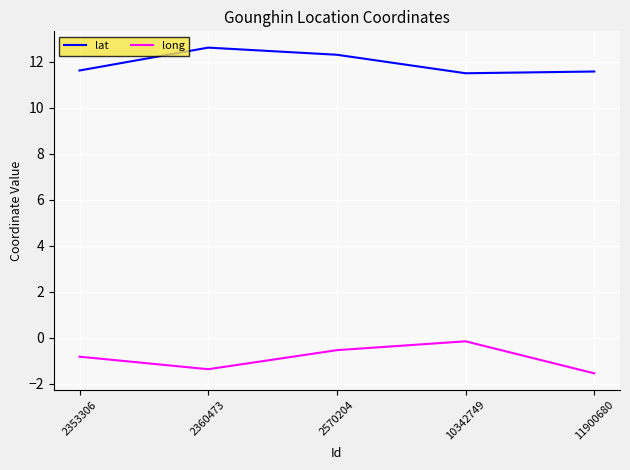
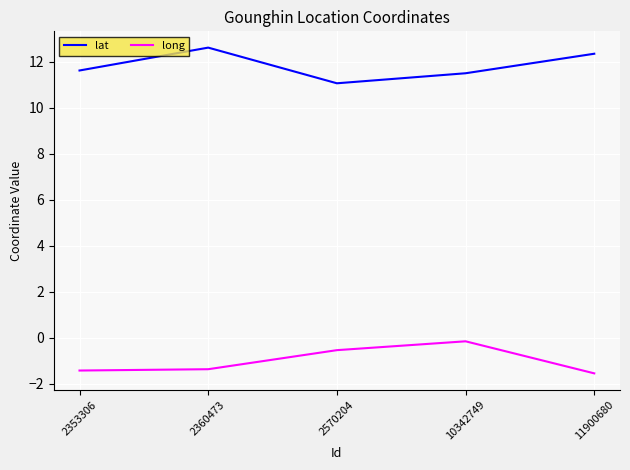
  {
    "lat": {
      "2353306": 11.6,
      "2360473": 12.6,
-     "2570204": 12.3,
+     "2570204": 11.1,
      "10342749": 11.5,
-     "11900680": 11.6
+     "11900680": 12.4
    },
    "long": {
-     "2353306": -0.8,
+     "2353306": -1.4,
      "2360473": -1.4,
      "2570204": -0.5,
      "10342749": -0.2,
      "11900680": -1.5
    }
  }
